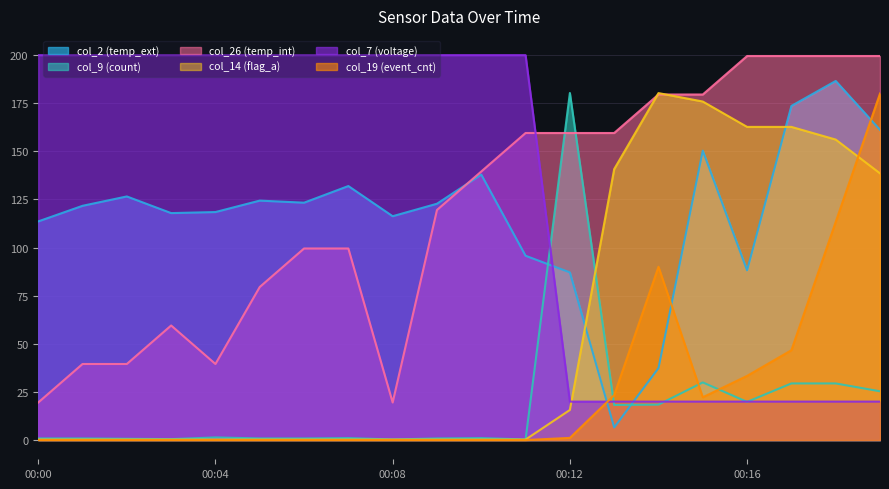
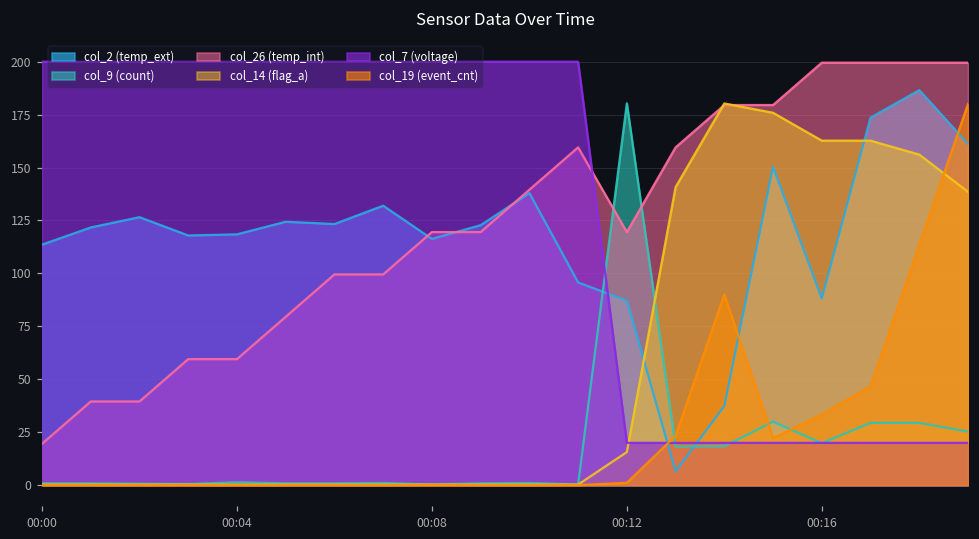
  {
    "col_26 (temp_int)": {
      "00:00": 20,
-     "00:04": 40,
-     "00:08": 20,
-     "00:12": 160,
+     "00:04": 60,
+     "00:08": 120,
+     "00:12": 120,
      "00:16": 200
    },
    "col_7 (voltage)": {
      "00:00": 200,
      "00:12": 20
    }
  }
